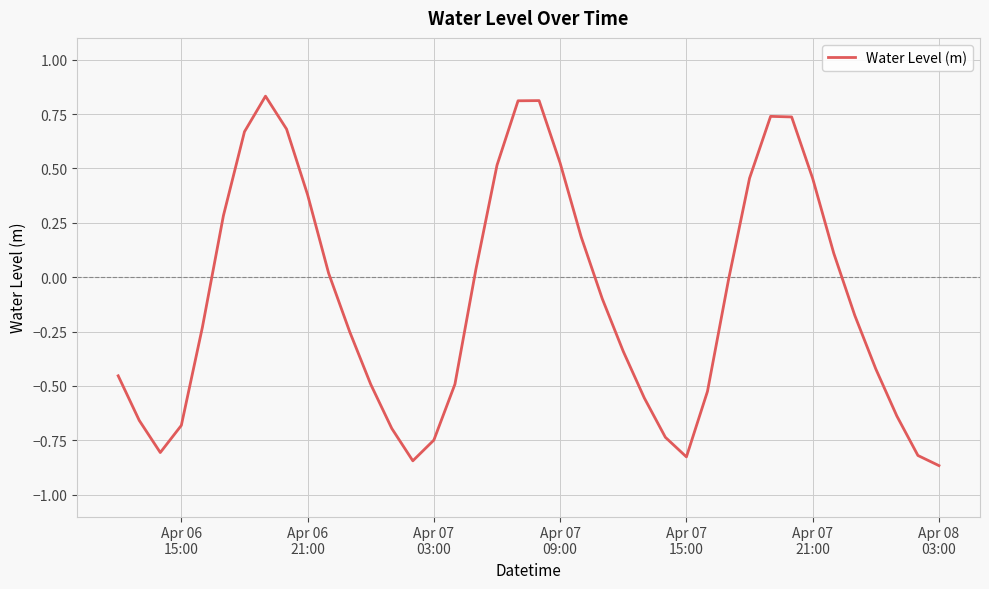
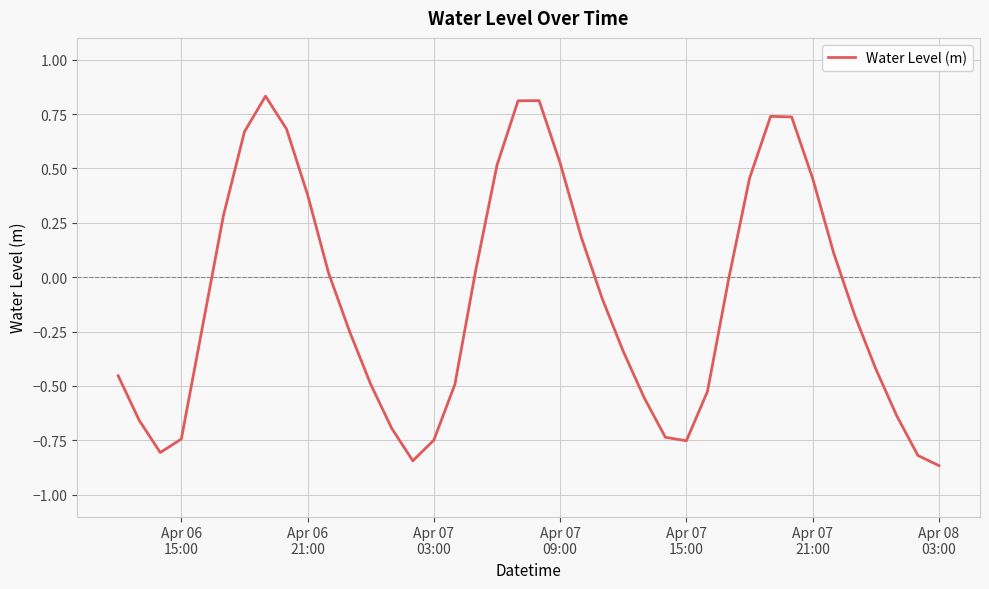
  {
-   "Apr 06 15:00": -0.68,
+   "Apr 06 15:00": -0.74,
    "Apr 06 21:00": 0.38,
    "Apr 07 03:00": -0.75,
    "Apr 07 09:00": 0.52,
-   "Apr 07 15:00": -0.83,
+   "Apr 07 15:00": -0.75,
    "Apr 07 21:00": 0.45,
    "Apr 08 03:00": -0.87
  }
